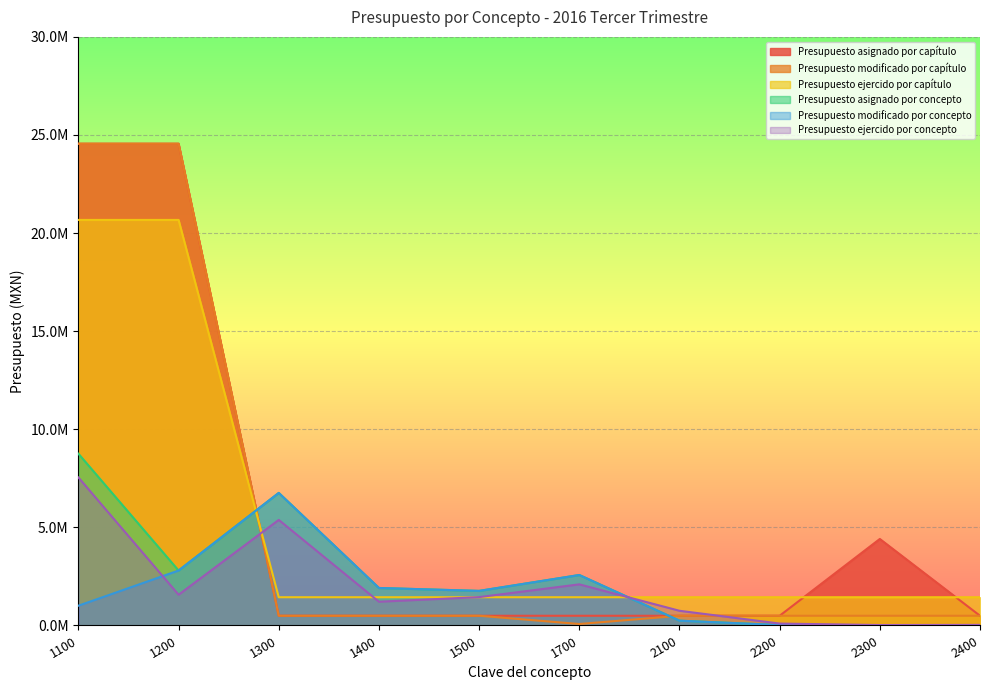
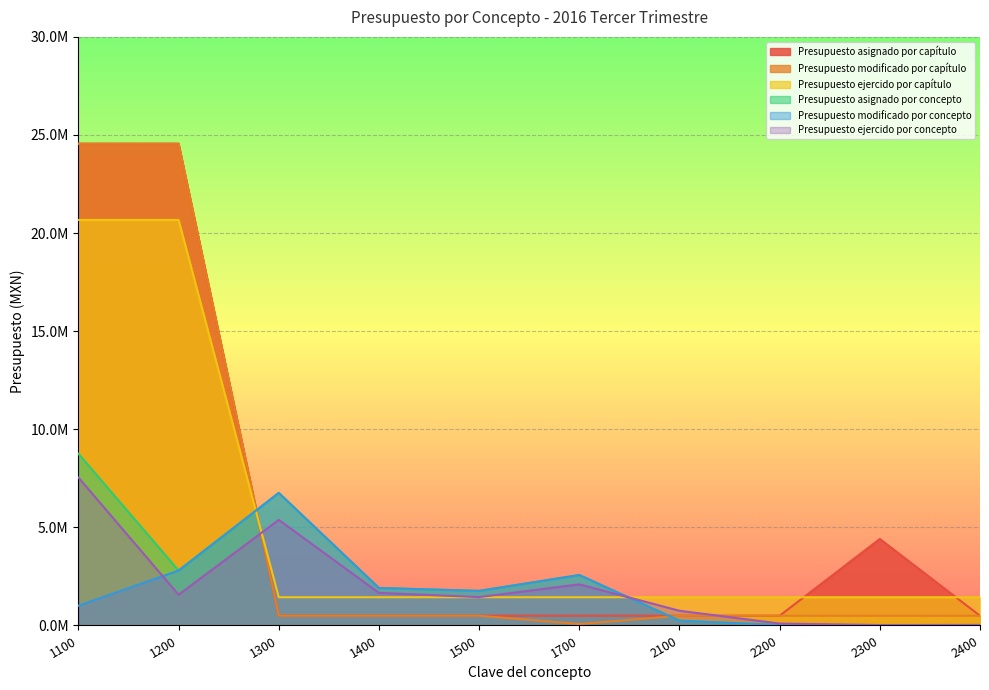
  {
    "Presupuesto ejercido por capítulo": {
      "1100": 20700000,
      "1200": 20700000,
      "1300": 1400000,
      "1400": 1400000,
      "1700": 1400000,
      "2100": 1400000,
      "2200": 1400000,
      "2300": 1400000,
      "2400": 1400000
    },
    "Presupuesto asignado por concepto": {
      "1100": 8800000
    },
    "Presupuesto modificado por concepto": {
      "1100": 1000000
    },
    "Presupuesto ejercido por concepto": {
      "1100": 7500000,
      "1200": 1600000,
      "1300": 5400000,
-     "1400": 1200000,
+     "1400": 1700000,
      "1700": 2100000,
      "2100": 700000
    }
  }
